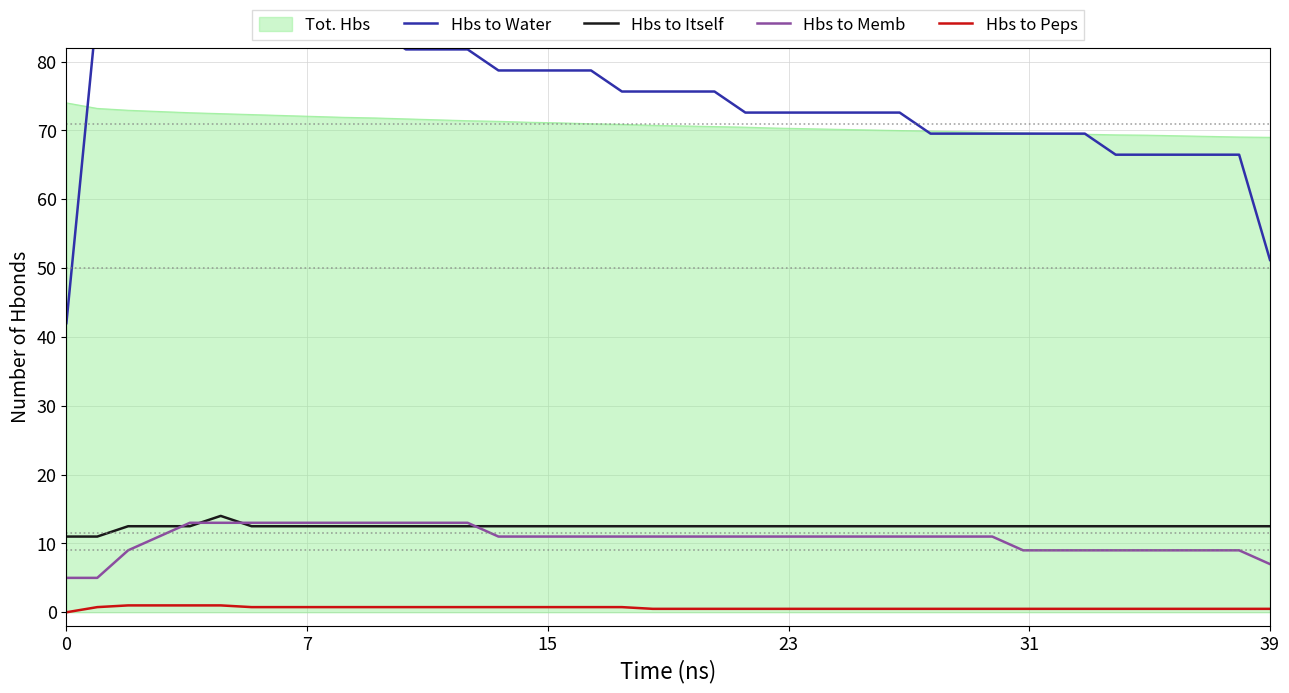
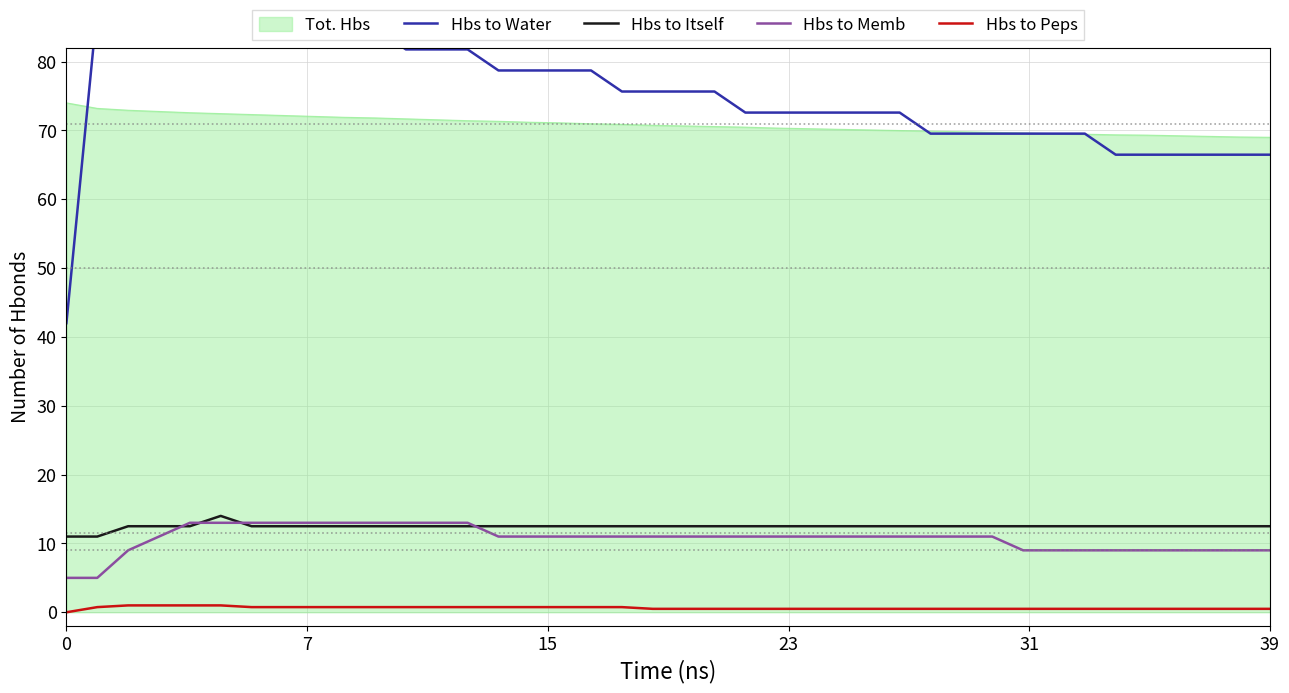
  {
    "Tot. Hbs": {
      "0": 74,
      "39": 69
    },
    "Hbs to Water": {
      "0": 42,
-     "39": 51
+     "39": 66
    },
    "Hbs to Itself": {
      "0": 11,
      "39": 13
    },
    "Hbs to Memb": {
      "0": 5,
-     "39": 7
+     "39": 9
    },
    "Hbs to Peps": {
      "0": 0,
      "39": 1
    }
  }
